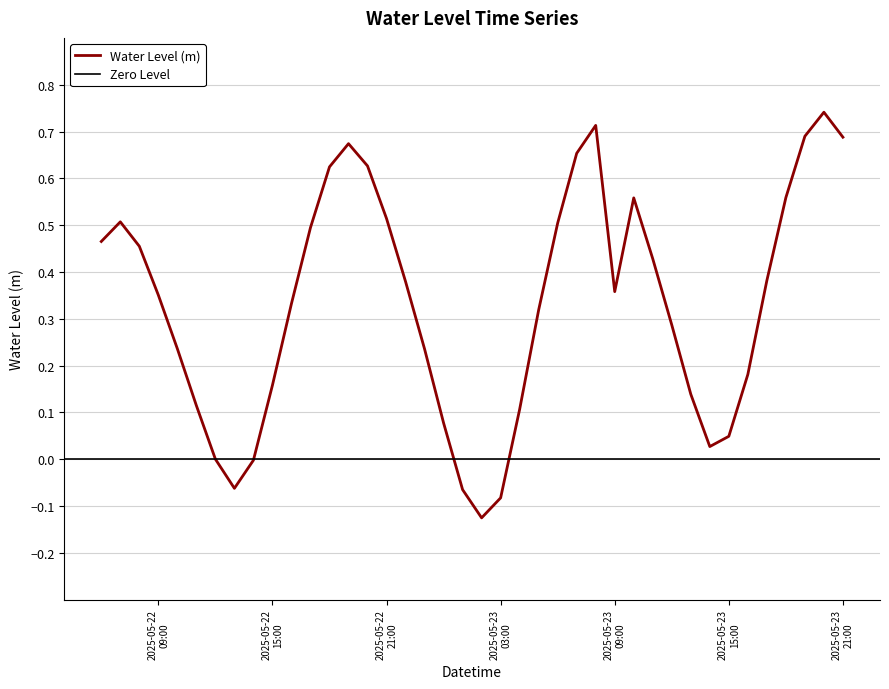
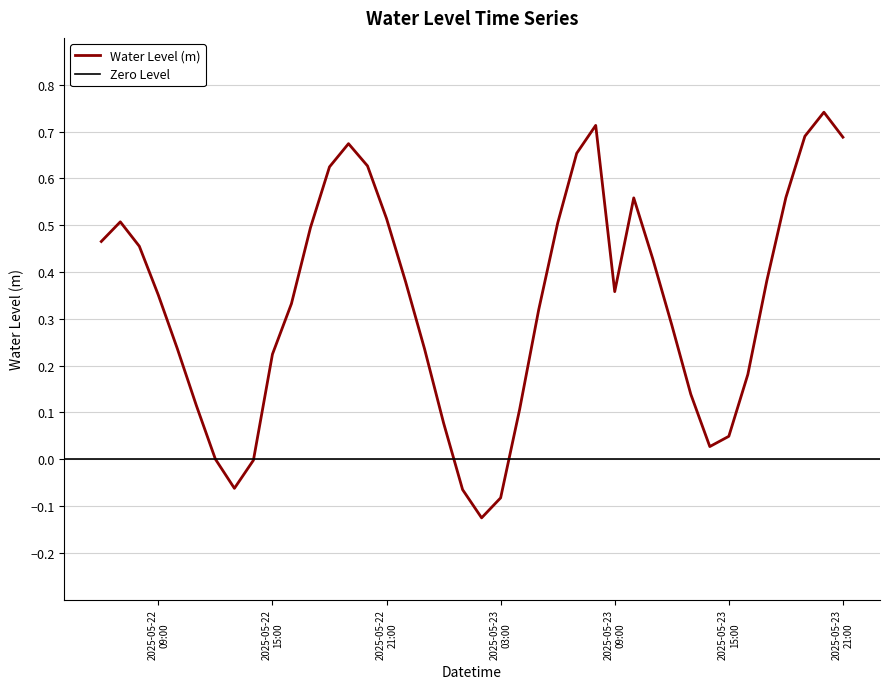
  {
    "2025-05-22 09:00": 0.35,
-   "2025-05-22 15:00": 0.16,
+   "2025-05-22 15:00": 0.22,
    "2025-05-22 21:00": 0.51,
    "2025-05-23 03:00": -0.08,
    "2025-05-23 09:00": 0.36,
    "2025-05-23 15:00": 0.05,
    "2025-05-23 21:00": 0.69
  }
